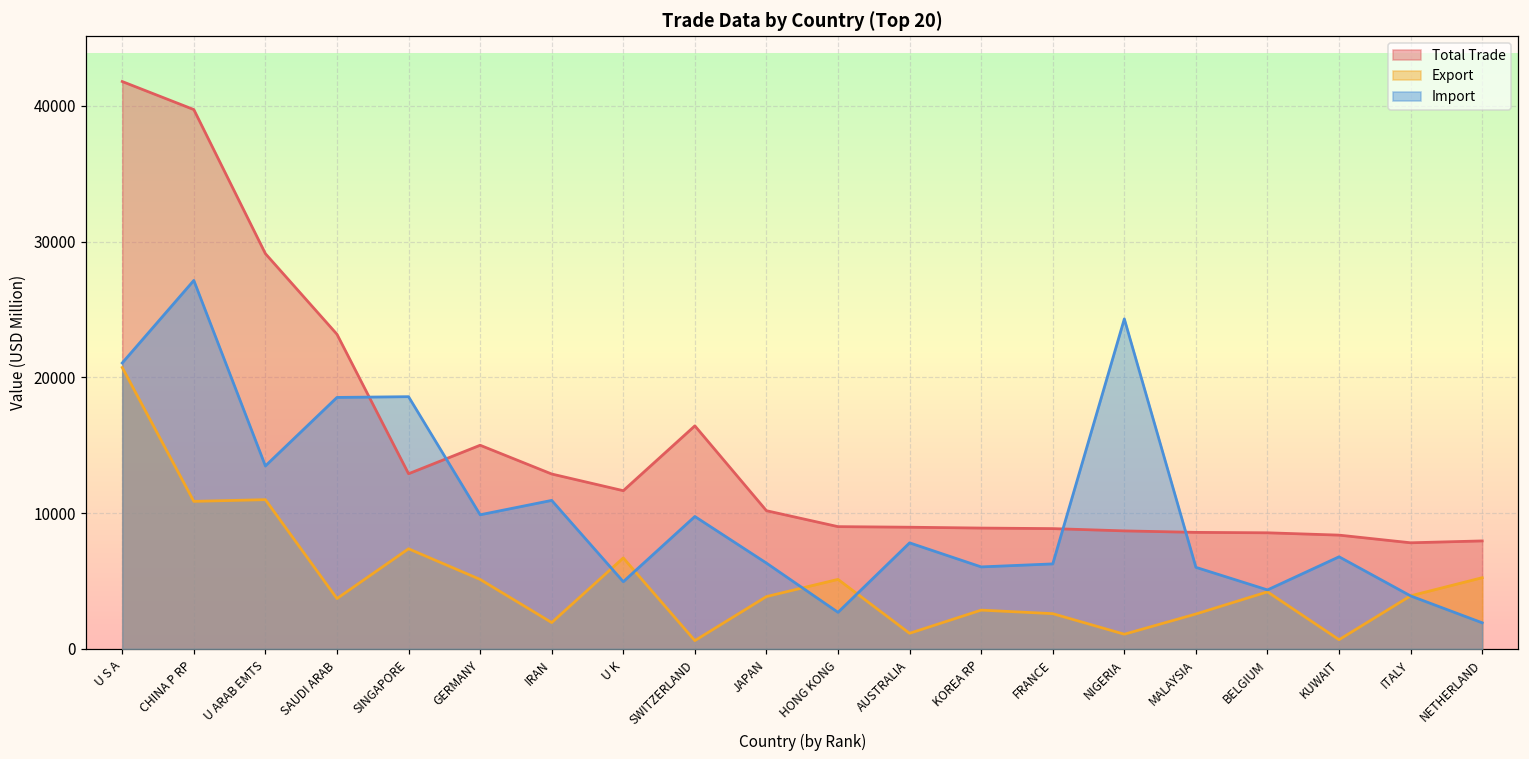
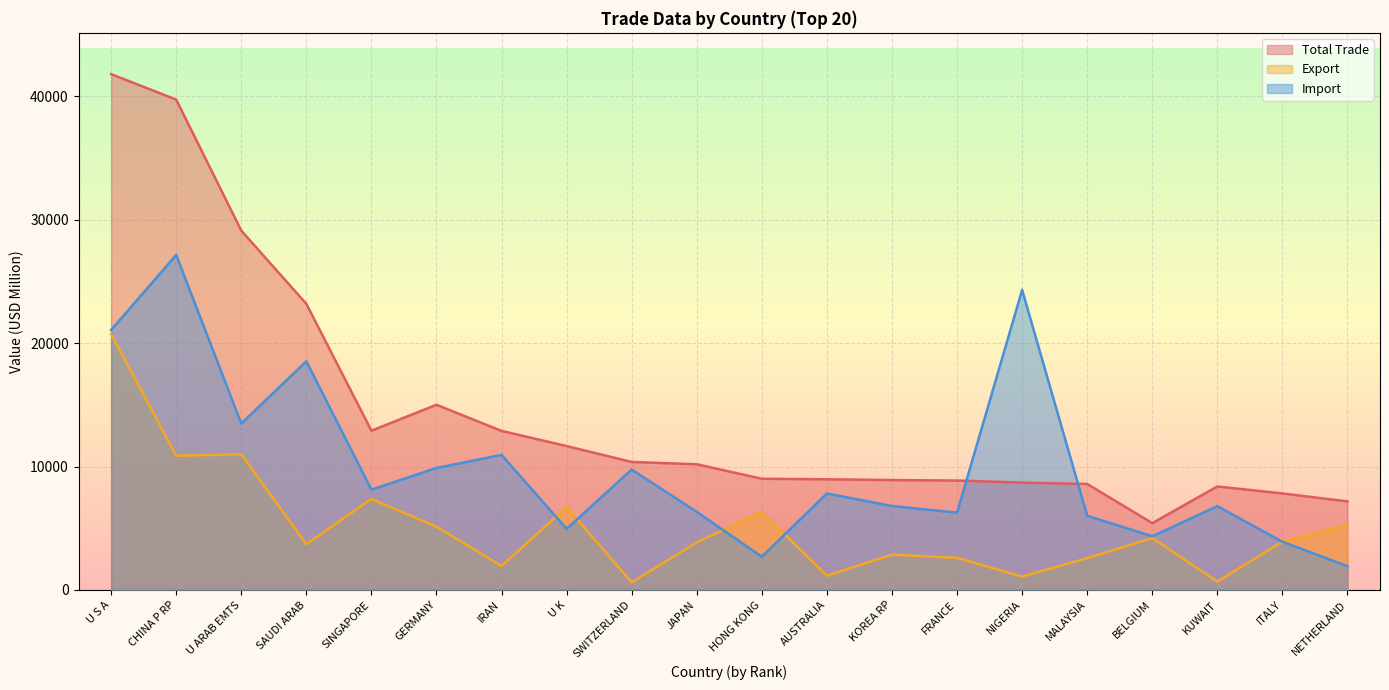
  {
    "Total Trade": {
      "U S A": 41800,
      "CHINA P RP": 39700,
      "U ARAB EMTS": 29100,
      "SAUDI ARAB": 23200,
      "SINGAPORE": 12900,
      "GERMANY": 15000,
      "IRAN": 12900,
      "U K": 11700,
-     "SWITZERLAND": 16400,
+     "SWITZERLAND": 10400,
      "JAPAN": 10200,
      "HONG KONG": 9000,
      "AUSTRALIA": 9000,
      "KOREA RP": 8900,
      "FRANCE": 8900,
      "NIGERIA": 8700,
      "MALAYSIA": 8600,
-     "BELGIUM": 8600,
+     "BELGIUM": 5400,
      "KUWAIT": 8400,
      "ITALY": 7800,
-     "NETHERLAND": 8000
+     "NETHERLAND": 7200
    },
    "Export": {
      "U S A": 20700,
      "CHINA P RP": 10900,
      "U ARAB EMTS": 11000,
      "SAUDI ARAB": 3700,
      "SINGAPORE": 7400,
      "GERMANY": 5100,
      "IRAN": 1900,
      "U K": 6700,
      "SWITZERLAND": 600,
      "JAPAN": 3900,
-     "HONG KONG": 5100,
+     "HONG KONG": 6300,
      "AUSTRALIA": 1200,
      "KOREA RP": 2900,
      "FRANCE": 2600,
      "NIGERIA": 1100,
      "MALAYSIA": 2600,
      "KUWAIT": 700,
      "NETHERLAND": 5200
    },
    "Import": {
      "U S A": 21100,
      "CHINA P RP": 27100,
      "U ARAB EMTS": 13500,
      "SAUDI ARAB": 18500,
-     "SINGAPORE": 18600,
+     "SINGAPORE": 8100,
      "GERMANY": 9900,
      "IRAN": 10900,
      "U K": 5000,
      "SWITZERLAND": 9800,
      "JAPAN": 6300,
      "HONG KONG": 2700,
      "AUSTRALIA": 7800,
-     "KOREA RP": 6000,
+     "KOREA RP": 6800,
      "FRANCE": 6300,
      "NIGERIA": 24300,
      "MALAYSIA": 6000,
      "KUWAIT": 6800,
      "NETHERLAND": 1900
    }
  }
